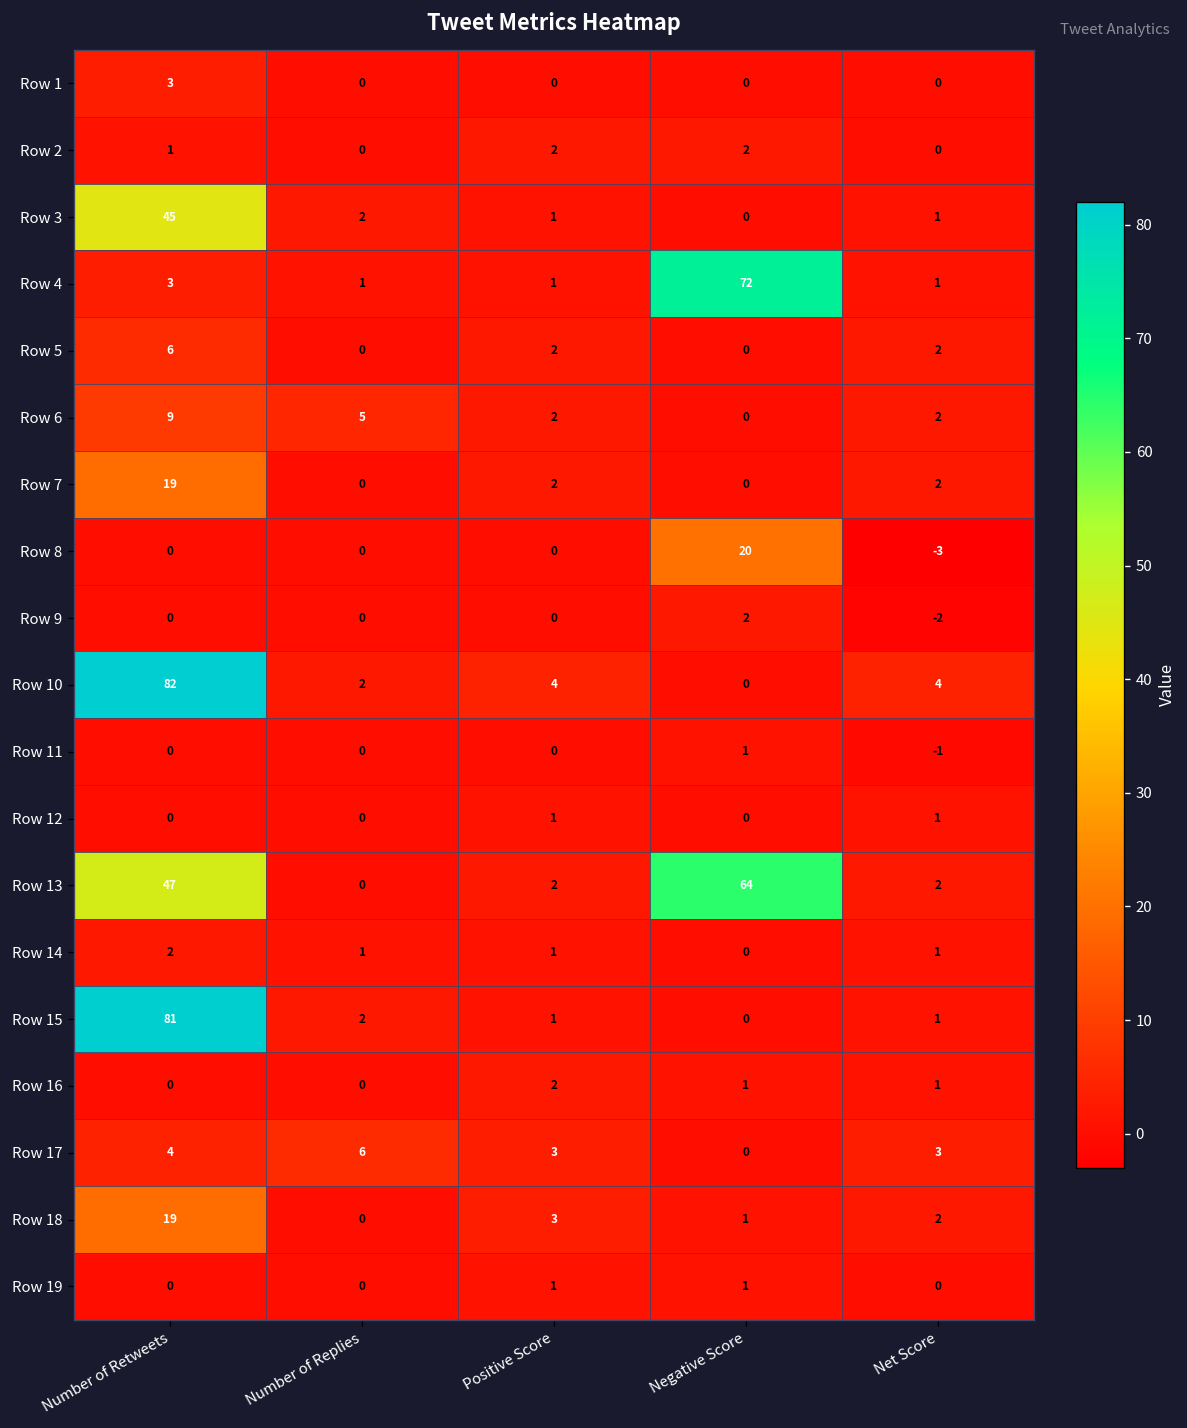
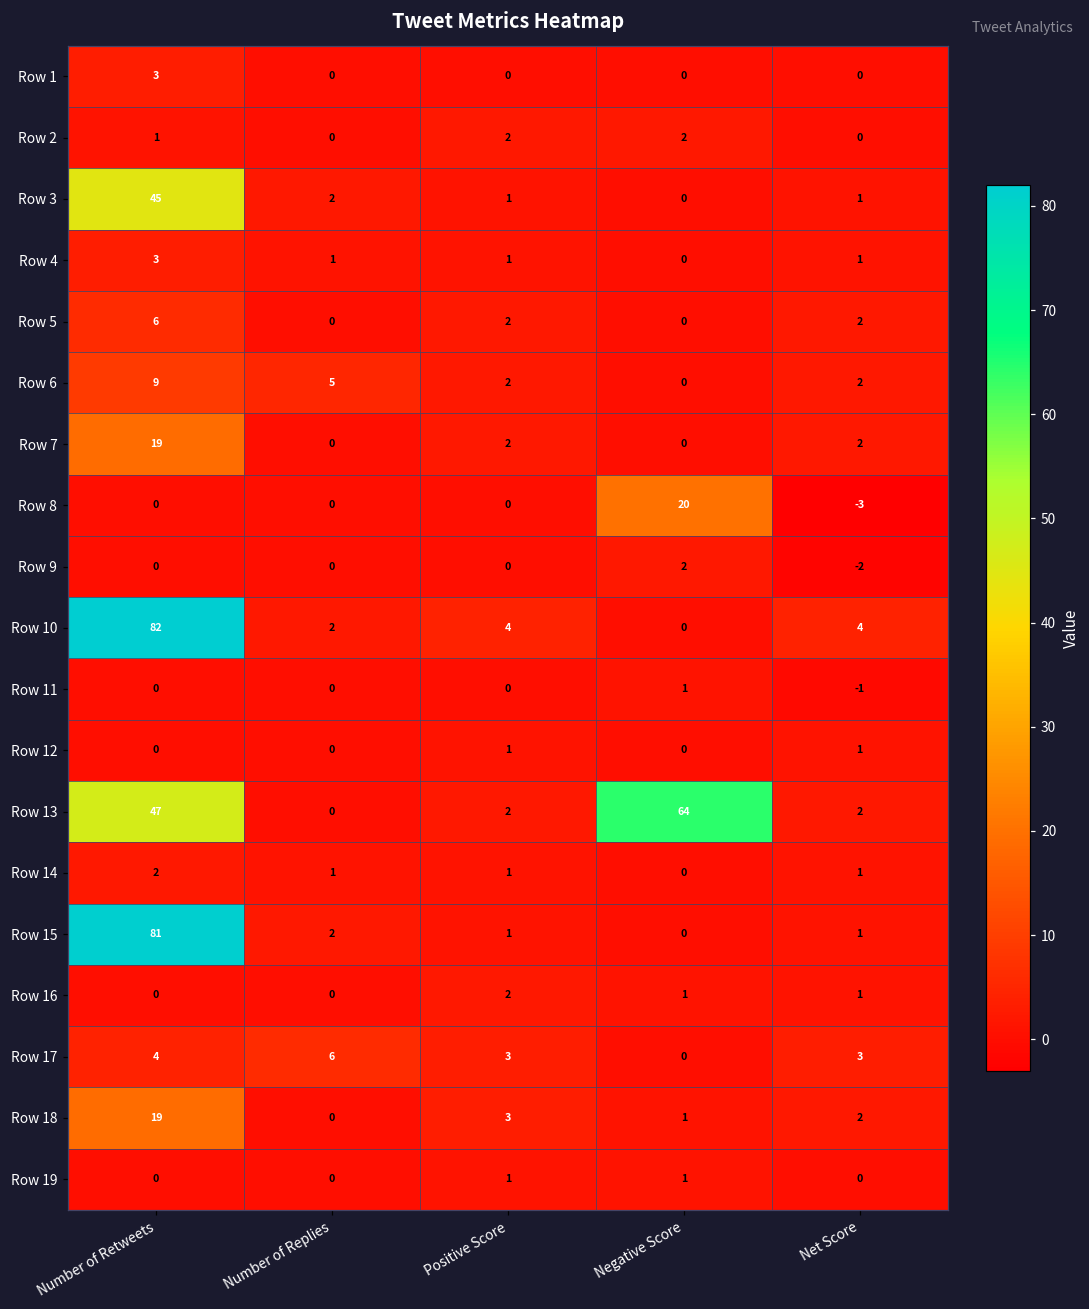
  {
    "Row 1": {
      "Number of Retweets": 3,
      "Number of Replies": 0,
      "Positive Score": 0,
      "Negative Score": 0,
      "Net Score": 0
    },
    "Row 2": {
      "Number of Retweets": 1,
      "Number of Replies": 0,
      "Positive Score": 2,
      "Negative Score": 2,
      "Net Score": 0
    },
    "Row 3": {
      "Number of Retweets": 45,
      "Number of Replies": 2,
      "Positive Score": 1,
      "Negative Score": 0,
      "Net Score": 1
    },
    "Row 4": {
      "Number of Retweets": 3,
      "Number of Replies": 1,
      "Positive Score": 1,
-     "Negative Score": 72,
+     "Negative Score": 0,
      "Net Score": 1
    },
    "Row 5": {
      "Number of Retweets": 6,
      "Number of Replies": 0,
      "Positive Score": 2,
      "Negative Score": 0,
      "Net Score": 2
    },
    "Row 6": {
      "Number of Retweets": 9,
      "Number of Replies": 5,
      "Positive Score": 2,
      "Negative Score": 0,
      "Net Score": 2
    },
    "Row 7": {
      "Number of Retweets": 19,
      "Number of Replies": 0,
      "Positive Score": 2,
      "Negative Score": 0,
      "Net Score": 2
    },
    "Row 8": {
      "Number of Retweets": 0,
      "Number of Replies": 0,
      "Positive Score": 0,
      "Negative Score": 20,
      "Net Score": -3
    },
    "Row 9": {
      "Number of Retweets": 0,
      "Number of Replies": 0,
      "Positive Score": 0,
      "Negative Score": 2,
      "Net Score": -2
    },
    "Row 10": {
      "Number of Retweets": 82,
      "Number of Replies": 2,
      "Positive Score": 4,
      "Negative Score": 0,
      "Net Score": 4
    },
    "Row 11": {
      "Number of Retweets": 0,
      "Number of Replies": 0,
      "Positive Score": 0,
      "Negative Score": 1,
      "Net Score": -1
    },
    "Row 12": {
      "Number of Retweets": 0,
      "Number of Replies": 0,
      "Positive Score": 1,
      "Negative Score": 0,
      "Net Score": 1
    },
    "Row 13": {
      "Number of Retweets": 47,
      "Number of Replies": 0,
      "Positive Score": 2,
      "Negative Score": 64,
      "Net Score": 2
    },
    "Row 14": {
      "Number of Retweets": 2,
      "Number of Replies": 1,
      "Positive Score": 1,
      "Negative Score": 0,
      "Net Score": 1
    },
    "Row 15": {
      "Number of Retweets": 81,
      "Number of Replies": 2,
      "Positive Score": 1,
      "Negative Score": 0,
      "Net Score": 1
    },
    "Row 16": {
      "Number of Retweets": 0,
      "Number of Replies": 0,
      "Positive Score": 2,
      "Negative Score": 1,
      "Net Score": 1
    },
    "Row 17": {
      "Number of Retweets": 4,
      "Number of Replies": 6,
      "Positive Score": 3,
      "Negative Score": 0,
      "Net Score": 3
    },
    "Row 18": {
      "Number of Retweets": 19,
      "Number of Replies": 0,
      "Positive Score": 3,
      "Negative Score": 1,
      "Net Score": 2
    },
    "Row 19": {
      "Number of Retweets": 0,
      "Number of Replies": 0,
      "Positive Score": 1,
      "Negative Score": 1,
      "Net Score": 0
    }
  }
